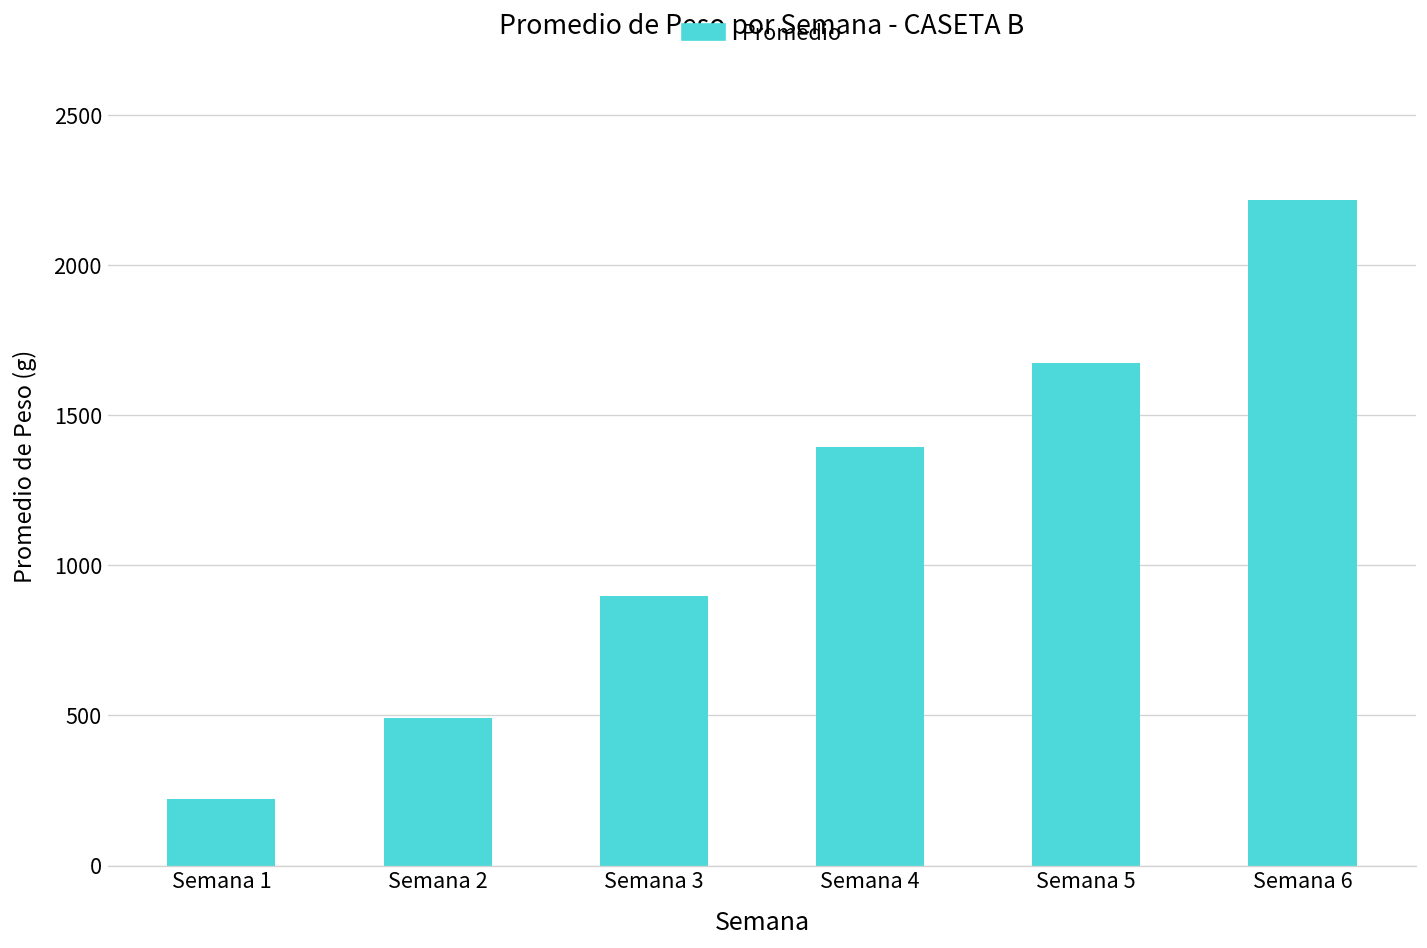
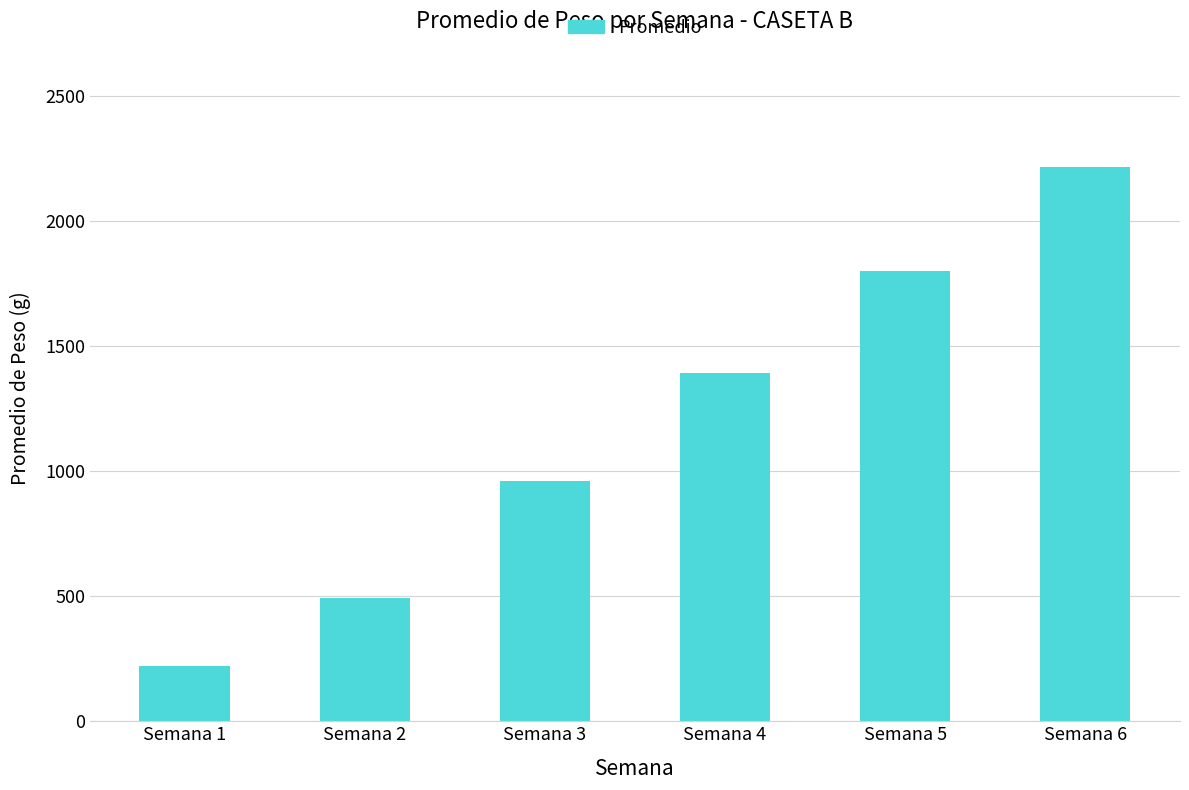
  {
    "Semana 1": 220,
    "Semana 2": 490,
-   "Semana 3": 900,
+   "Semana 3": 960,
    "Semana 4": 1390,
-   "Semana 5": 1680,
+   "Semana 5": 1800,
    "Semana 6": 2220
  }
